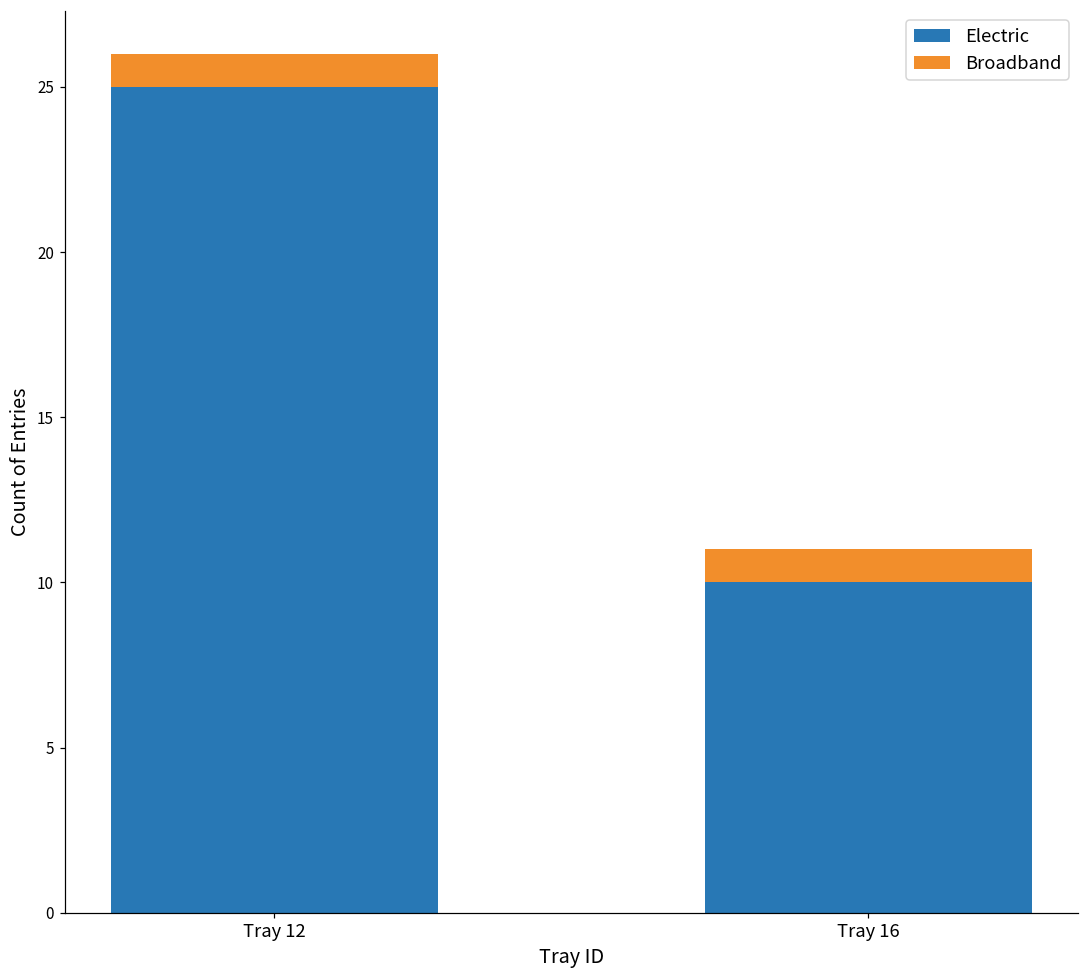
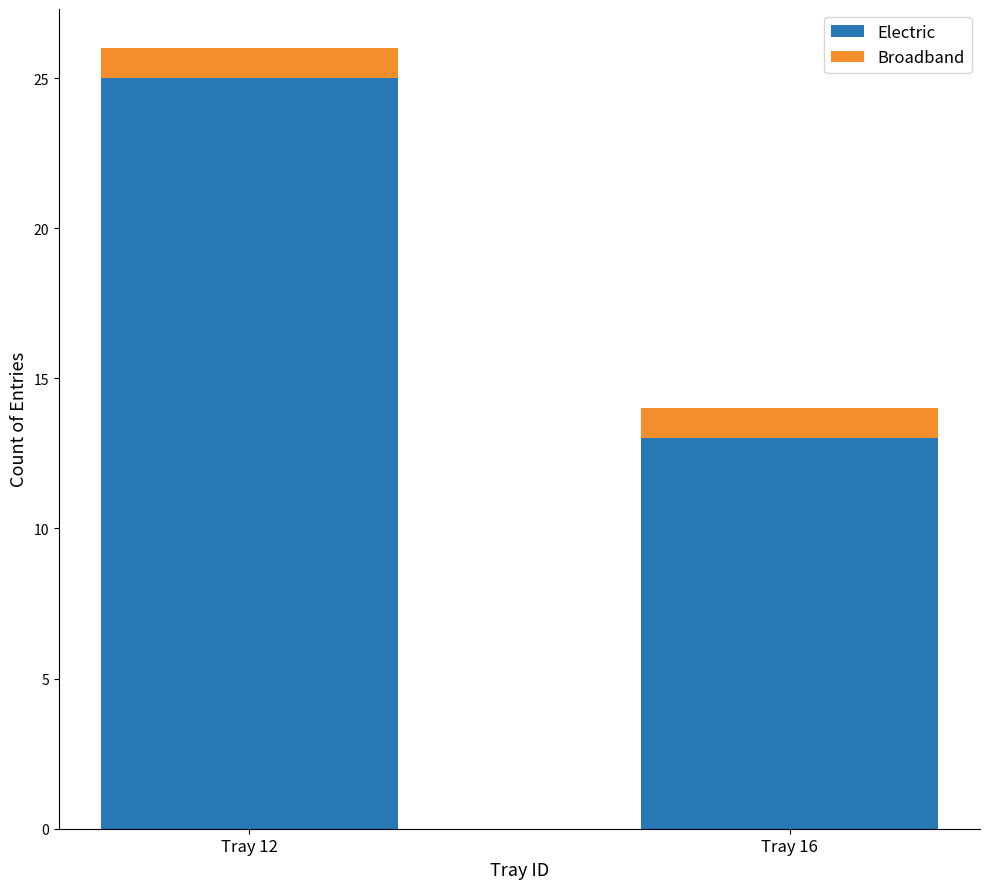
  {
    "Electric": {
      "Tray 12": 25,
-     "Tray 16": 10
+     "Tray 16": 13
    },
    "Broadband": {
      "Tray 12": 1,
      "Tray 16": 1
    }
  }
